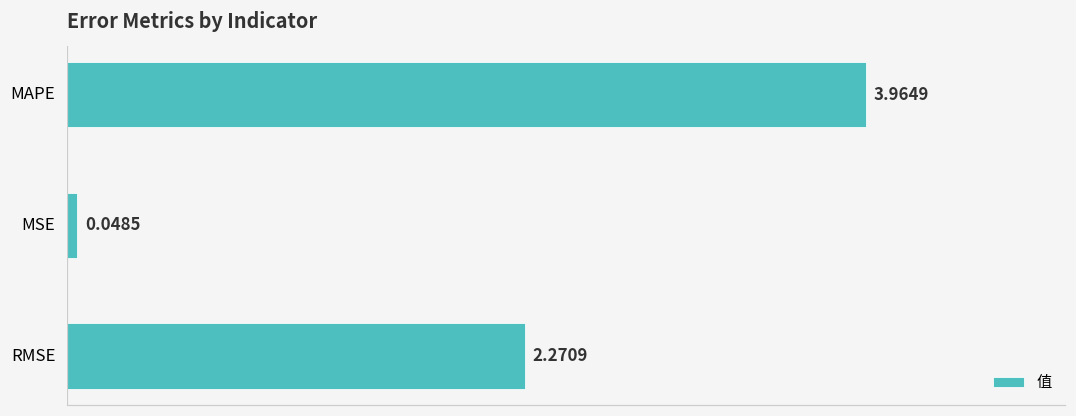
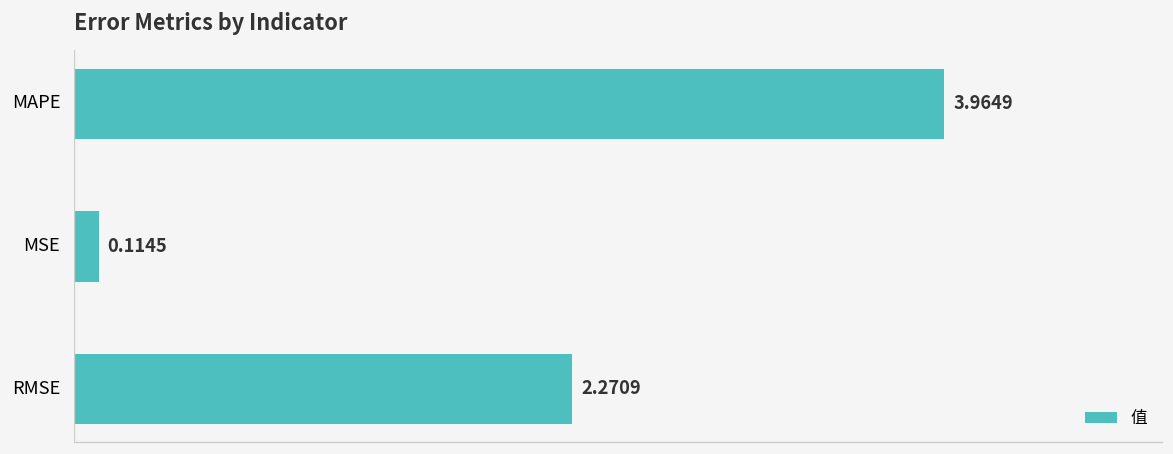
  {
    "MAPE": 3.9649,
-   "MSE": 0.0485,
+   "MSE": 0.1145,
    "RMSE": 2.2709
  }
